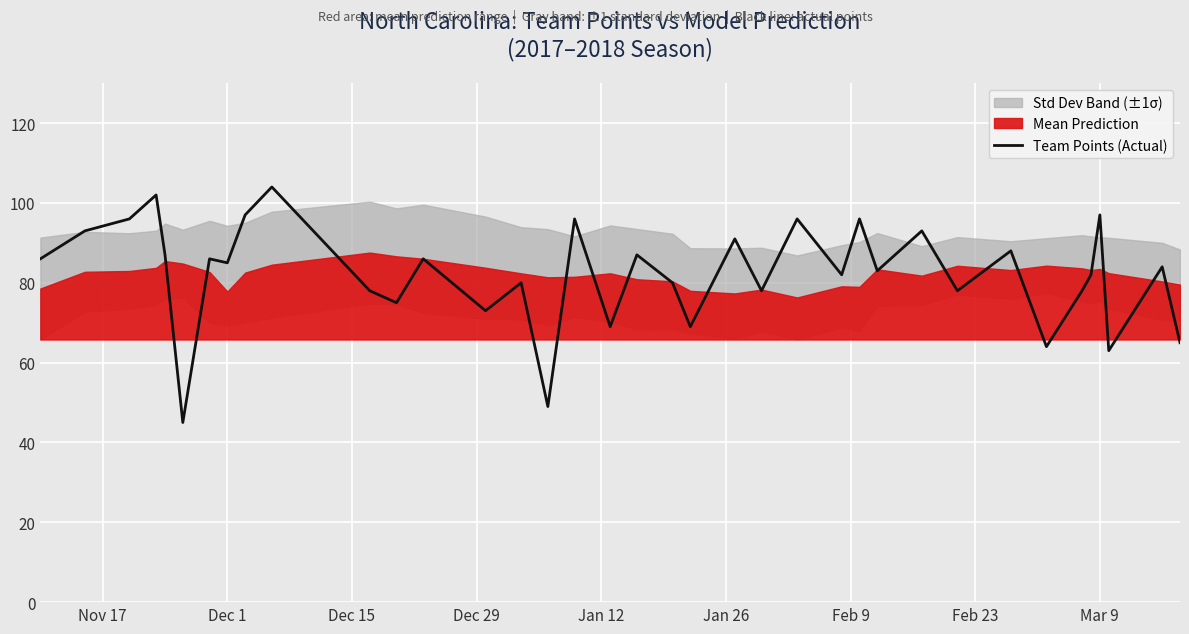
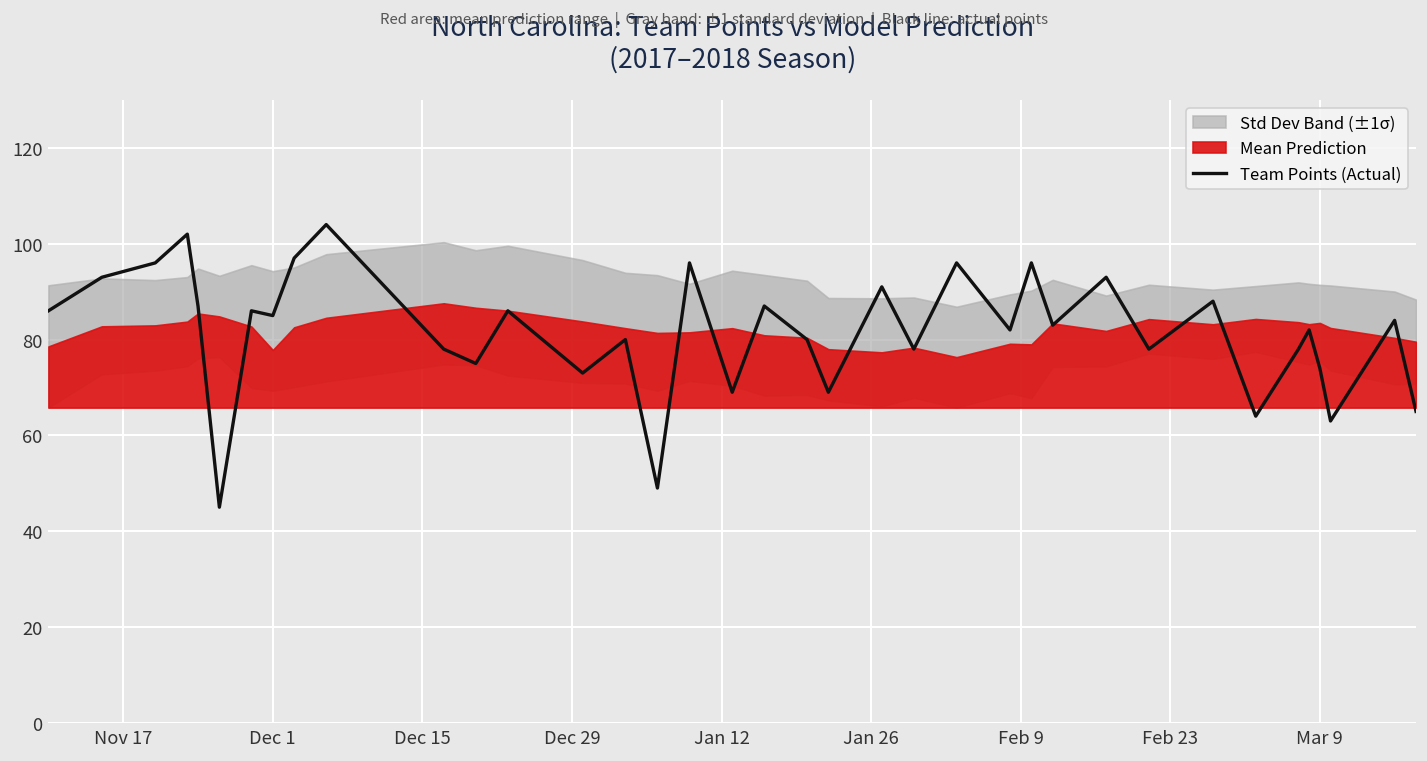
  {
    "Team Points (Actual)": {
      "Dec 1": 85,
-     "Mar 9": 97
+     "Mar 9": 74
    },
    "Mean Prediction": {
      "Dec 1": 78,
      "Mar 9": 83
    }
  }
